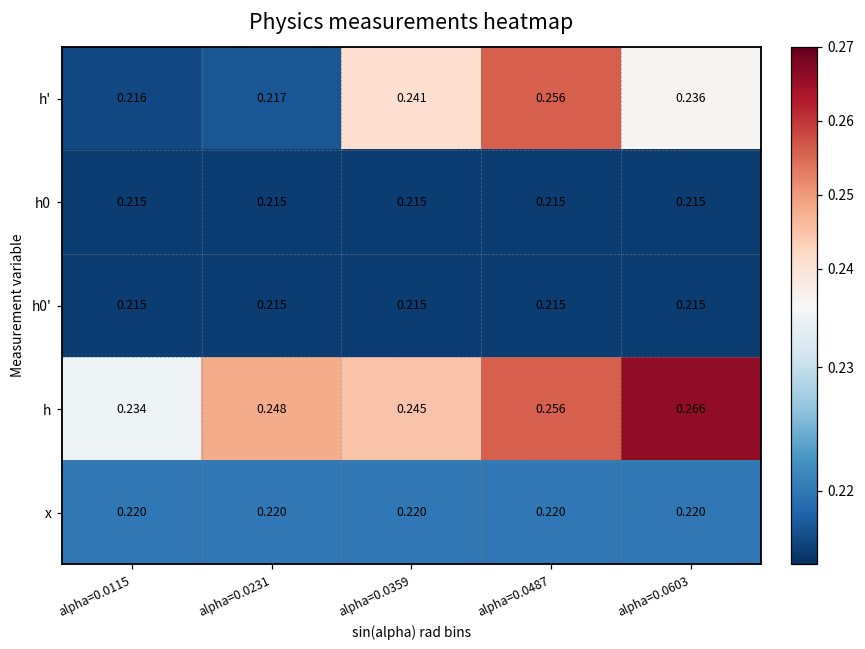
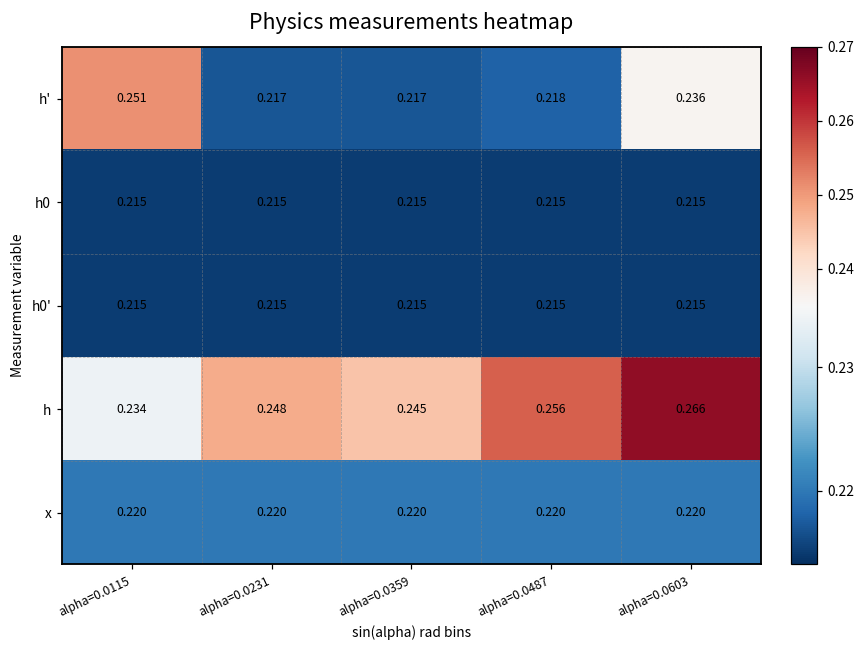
  {
    "h'": {
-     "alpha=0.0115": 0.216,
+     "alpha=0.0115": 0.251,
      "alpha=0.0231": 0.217,
-     "alpha=0.0359": 0.241,
-     "alpha=0.0487": 0.256,
+     "alpha=0.0359": 0.217,
+     "alpha=0.0487": 0.218,
      "alpha=0.0603": 0.236
    },
    "h0": {
      "alpha=0.0115": 0.215,
      "alpha=0.0231": 0.215,
      "alpha=0.0359": 0.215,
      "alpha=0.0487": 0.215,
      "alpha=0.0603": 0.215
    },
    "h0'": {
      "alpha=0.0115": 0.215,
      "alpha=0.0231": 0.215,
      "alpha=0.0359": 0.215,
      "alpha=0.0487": 0.215,
      "alpha=0.0603": 0.215
    },
    "h": {
      "alpha=0.0115": 0.234,
      "alpha=0.0231": 0.248,
      "alpha=0.0359": 0.245,
      "alpha=0.0487": 0.256,
      "alpha=0.0603": 0.266
    },
    "x": {
      "alpha=0.0115": 0.220,
      "alpha=0.0231": 0.220,
      "alpha=0.0359": 0.220,
      "alpha=0.0487": 0.220,
      "alpha=0.0603": 0.220
    }
  }
